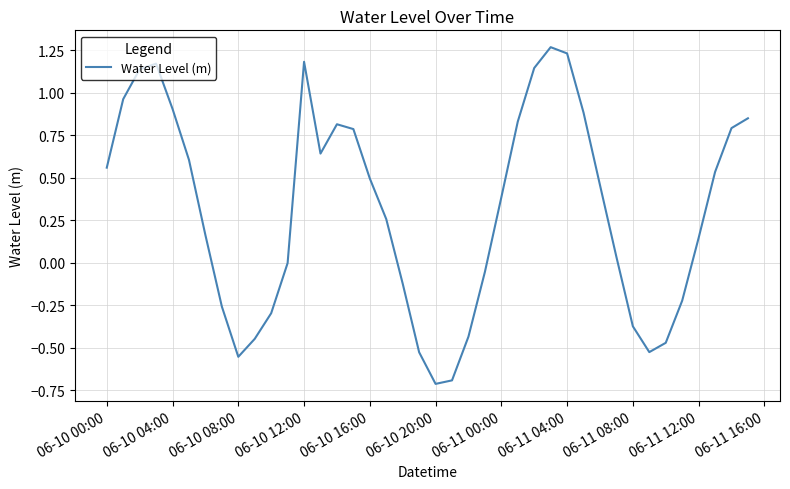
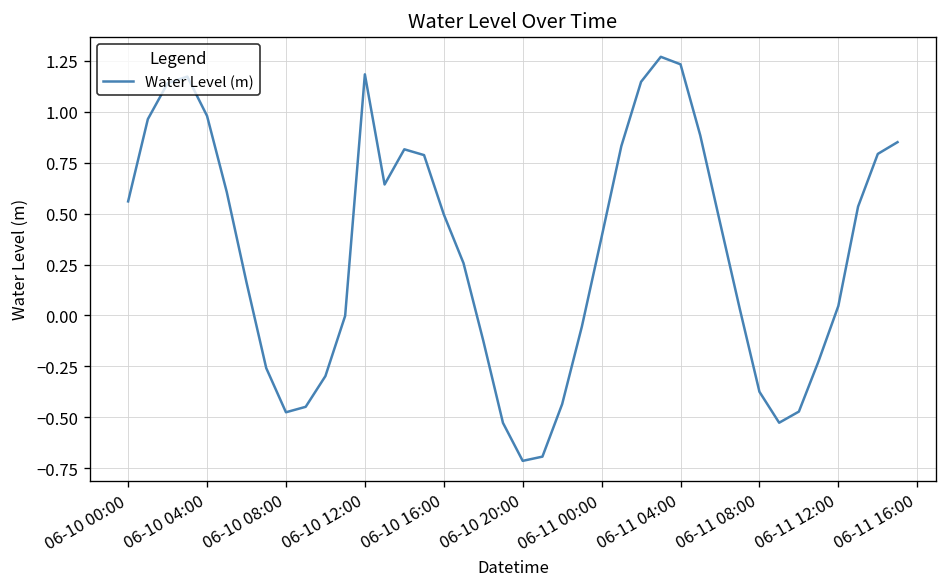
  {
    "06-10 00:00": 0.56,
-   "06-10 04:00": 0.91,
-   "06-10 08:00": -0.55,
+   "06-10 04:00": 0.98,
+   "06-10 08:00": -0.48,
    "06-10 12:00": 1.18,
    "06-10 16:00": 0.50,
    "06-10 20:00": -0.71,
    "06-11 00:00": 0.38,
    "06-11 04:00": 1.23,
    "06-11 08:00": -0.37,
-   "06-11 12:00": 0.15
+   "06-11 12:00": 0.05
  }
